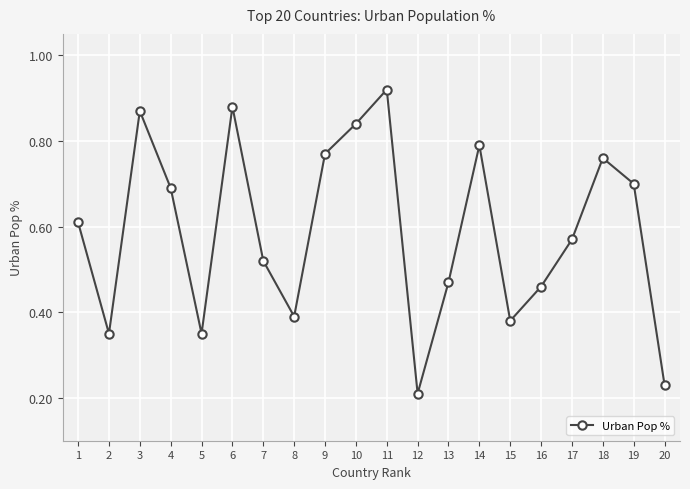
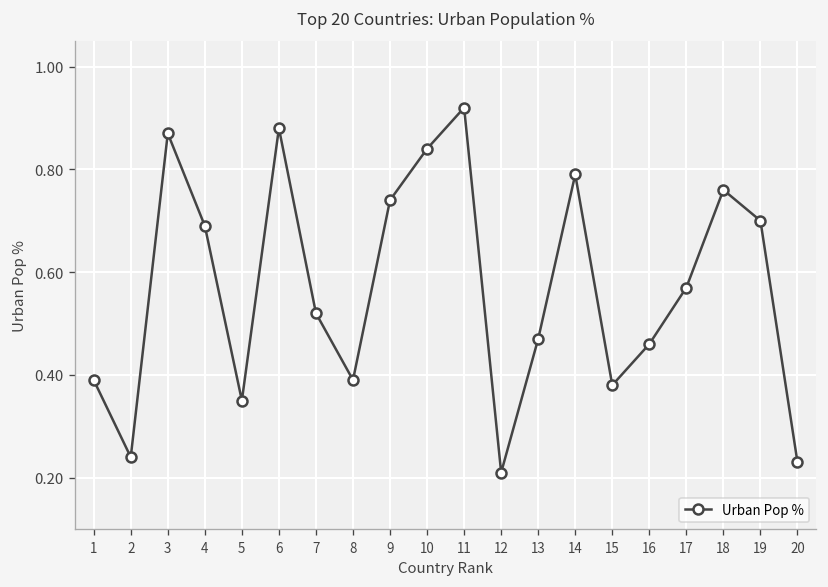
  {
-   "1": 0.61,
-   "2": 0.35,
+   "1": 0.39,
+   "2": 0.24,
    "3": 0.87,
    "4": 0.69,
    "5": 0.35,
    "6": 0.88,
    "7": 0.52,
    "8": 0.39,
-   "9": 0.77,
+   "9": 0.74,
    "10": 0.84,
    "11": 0.92,
    "12": 0.21,
    "13": 0.47,
    "14": 0.79,
    "15": 0.38,
    "16": 0.46,
    "17": 0.57,
    "18": 0.76,
    "19": 0.70,
    "20": 0.23
  }
